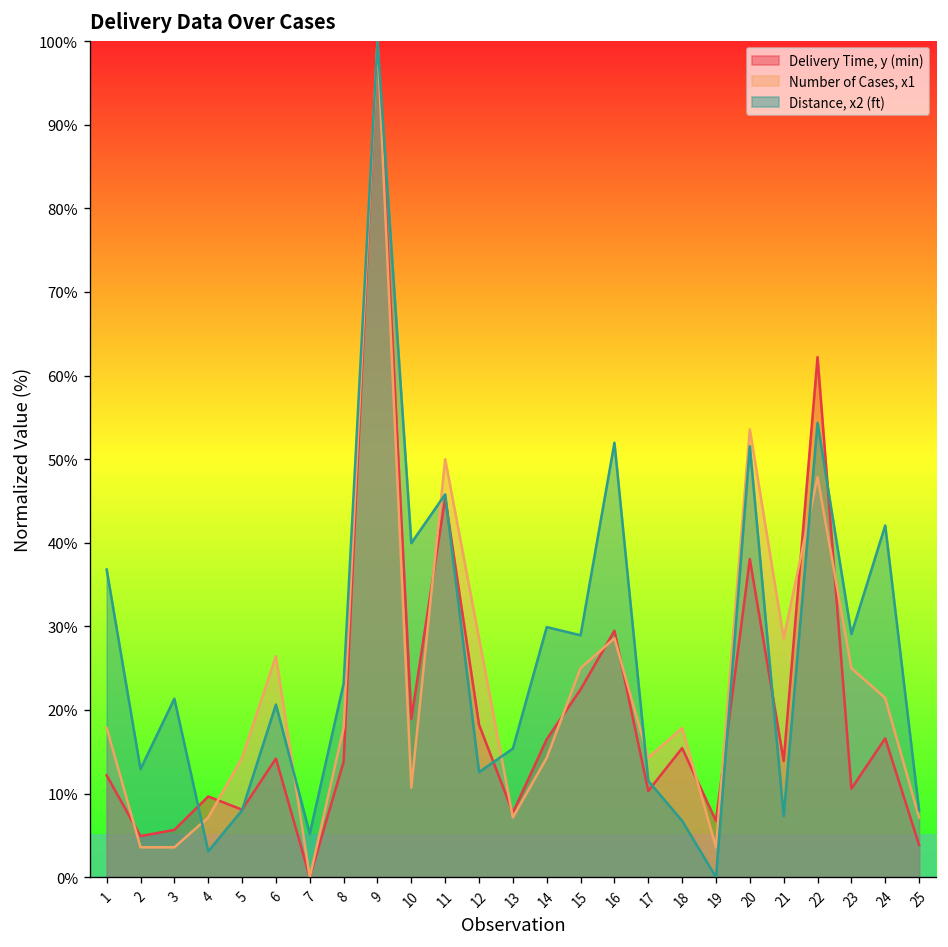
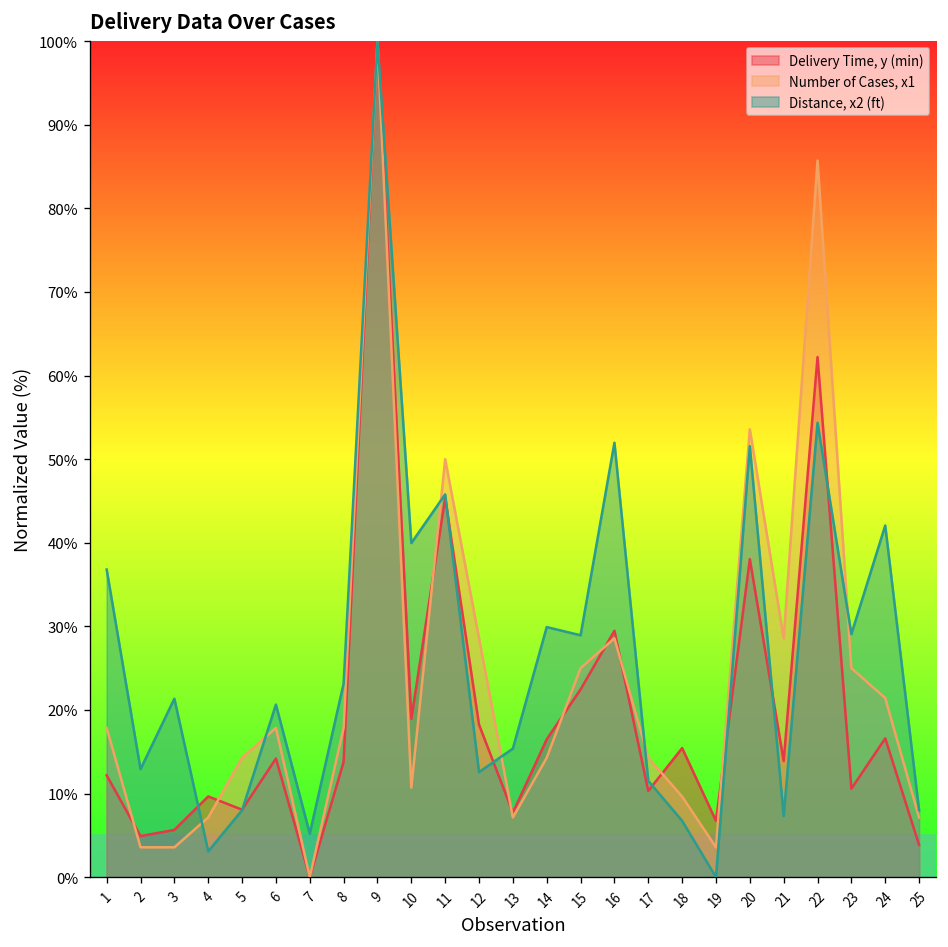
  {
    "Delivery Time, y (min)": {
      "1": "12%",
      "3": "6%",
      "4": "10%",
      "6": "14%",
      "8": "14%",
      "10": "19%",
      "11": "45%",
      "12": "18%",
      "13": "8%",
      "14": "16%",
      "15": "22%",
      "16": "29%",
      "17": "10%",
      "18": "15%",
      "19": "7%",
      "20": "38%",
      "21": "14%",
      "22": "62%",
      "23": "11%",
      "24": "17%"
    },
    "Number of Cases, x1": {
      "1": "18%",
      "4": "7%",
      "5": "14%",
-     "6": "26%",
+     "6": "18%",
      "8": "18%",
      "10": "11%",
      "11": "50%",
      "12": "29%",
      "13": "7%",
      "14": "14%",
      "15": "25%",
      "16": "29%",
      "17": "14%",
-     "18": "18%",
+     "18": "10%",
      "20": "54%",
      "21": "29%",
-     "22": "48%",
+     "22": "86%",
      "23": "25%",
      "24": "21%",
      "25": "7%"
    },
    "Distance, x2 (ft)": {
      "1": "37%",
      "2": "13%",
      "3": "21%",
      "6": "21%",
      "7": "5%",
      "8": "23%",
      "10": "40%",
      "11": "46%",
      "12": "13%",
      "13": "15%",
      "14": "30%",
      "15": "29%",
      "16": "52%",
      "17": "12%",
      "18": "7%",
      "20": "52%",
      "21": "7%",
      "22": "54%",
      "23": "29%",
      "24": "42%",
      "25": "8%"
    }
  }
